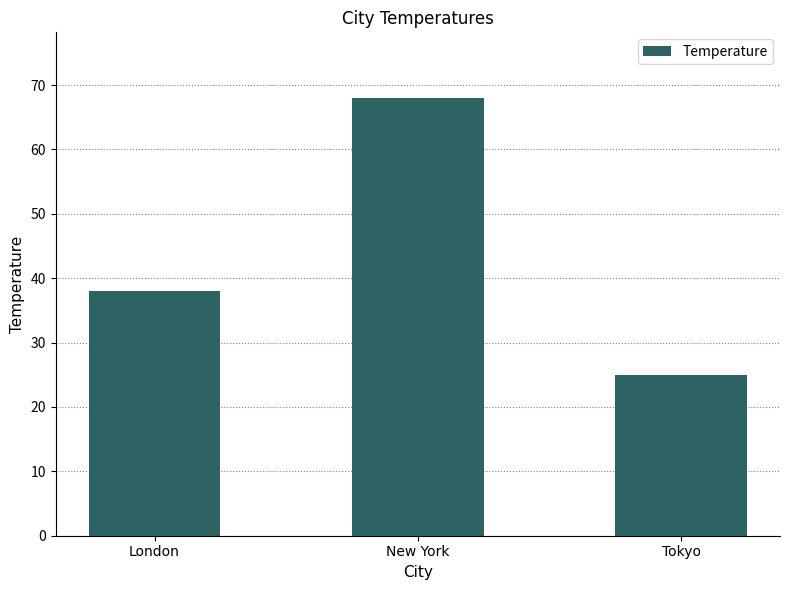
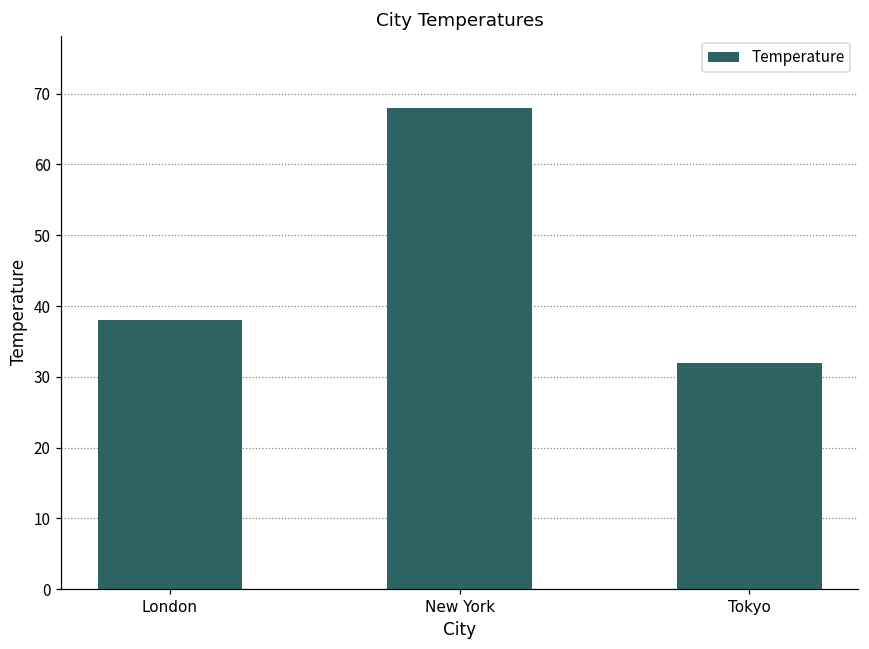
  {
    "London": 38,
    "New York": 68,
-   "Tokyo": 25
+   "Tokyo": 32
  }
